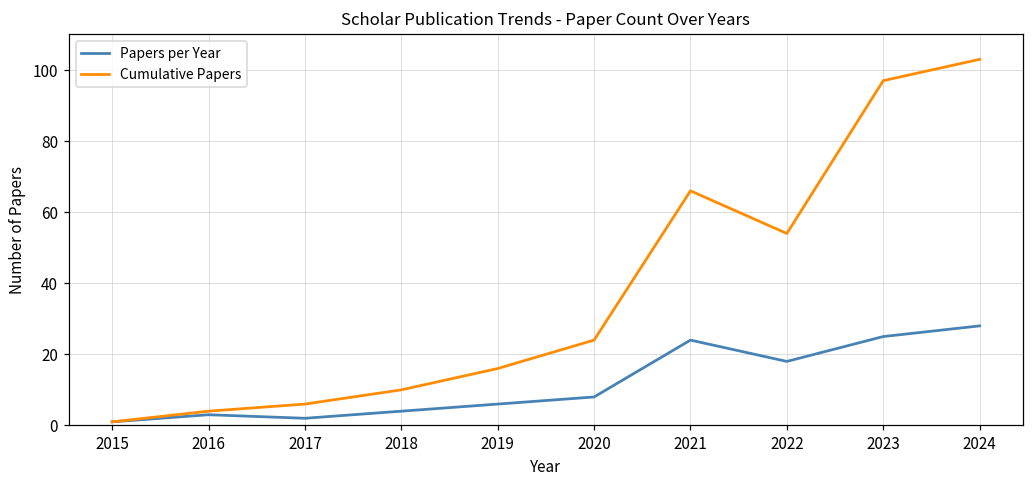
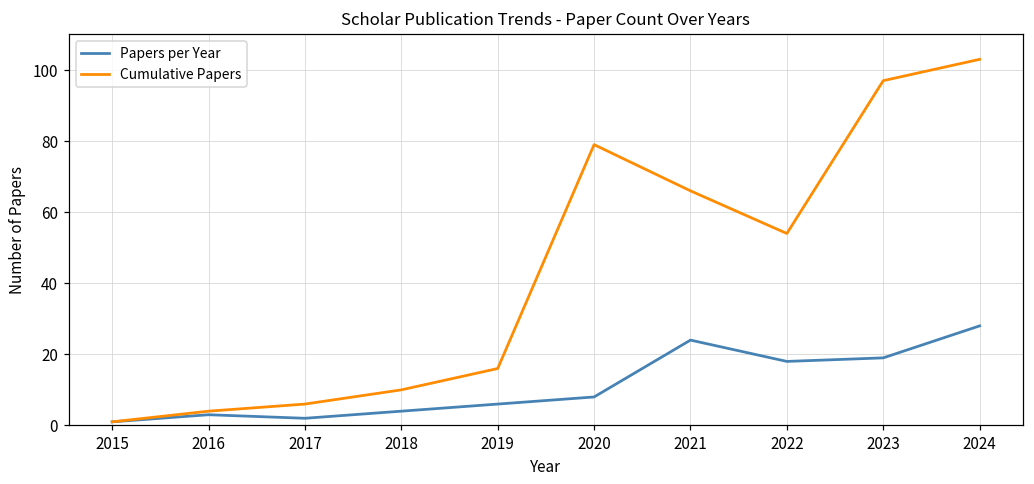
  {
    "Papers per Year": {
      "2016": 3,
      "2017": 2,
      "2018": 4,
      "2019": 6,
      "2020": 8,
      "2021": 24,
      "2022": 18,
-     "2023": 25,
+     "2023": 19,
      "2024": 28
    },
    "Cumulative Papers": {
      "2016": 4,
      "2017": 6,
      "2018": 10,
      "2019": 16,
-     "2020": 24,
+     "2020": 79,
      "2021": 66,
      "2022": 54,
      "2023": 97,
      "2024": 103
    }
  }
